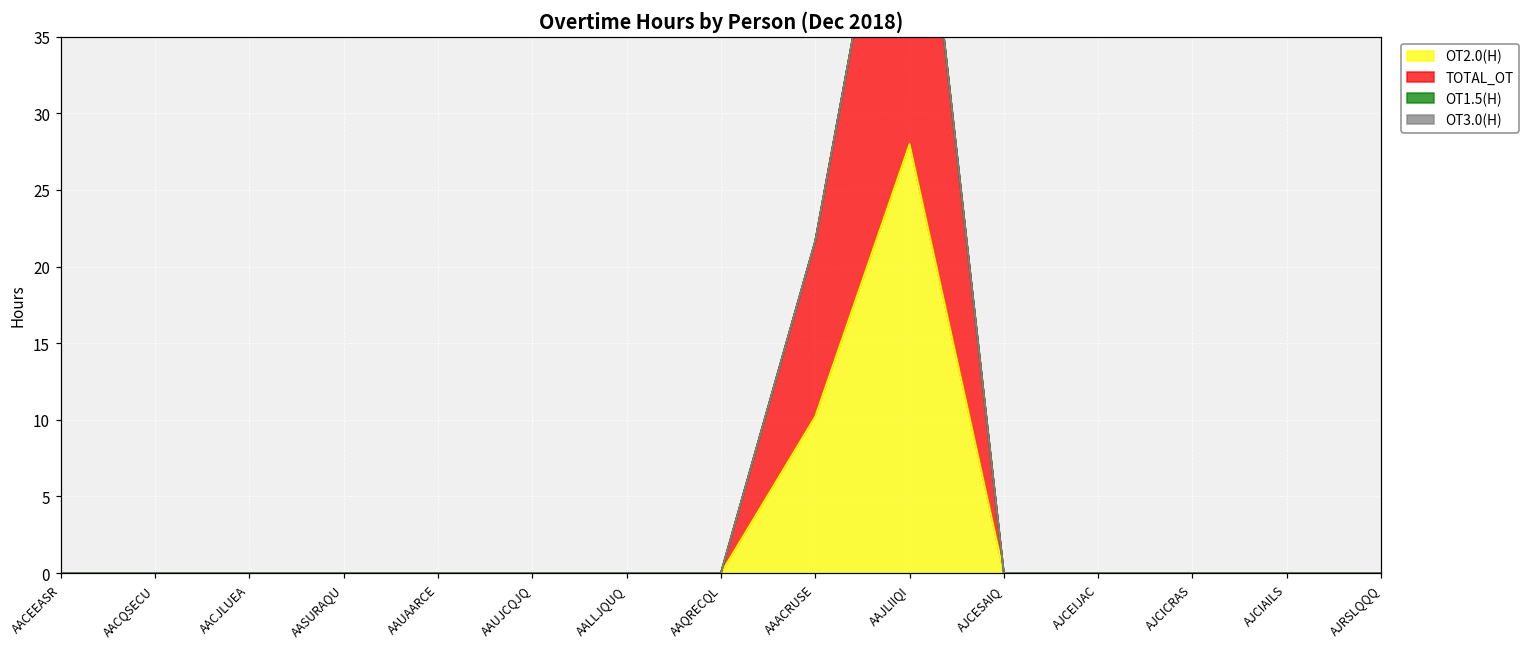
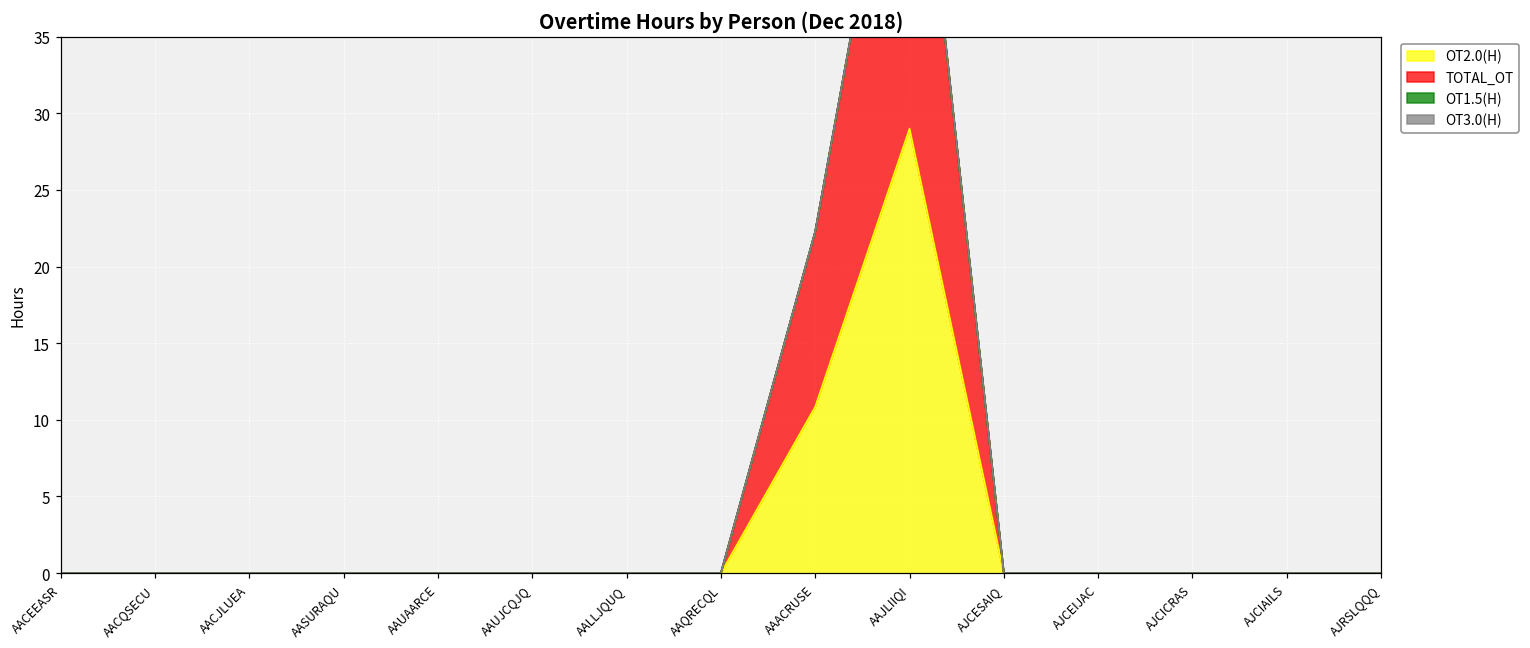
  {
    "OT2.0(H)": {
-     "AAACRUSE": 10.2,
-     "AAJLIIQI": 28
+     "AAACRUSE": 10.9,
+     "AAJLIIQI": 29
    }
  }
